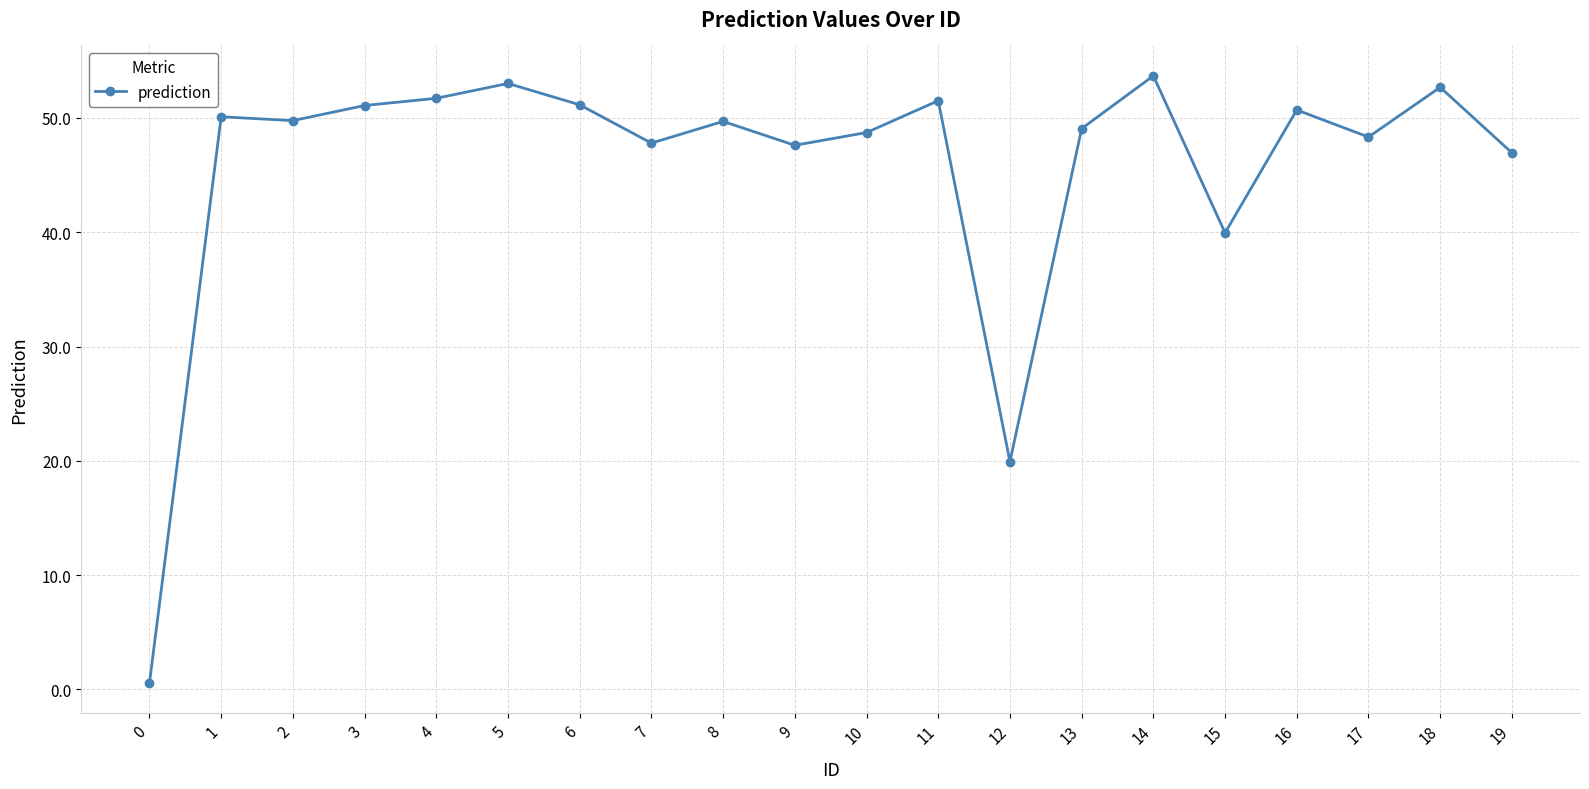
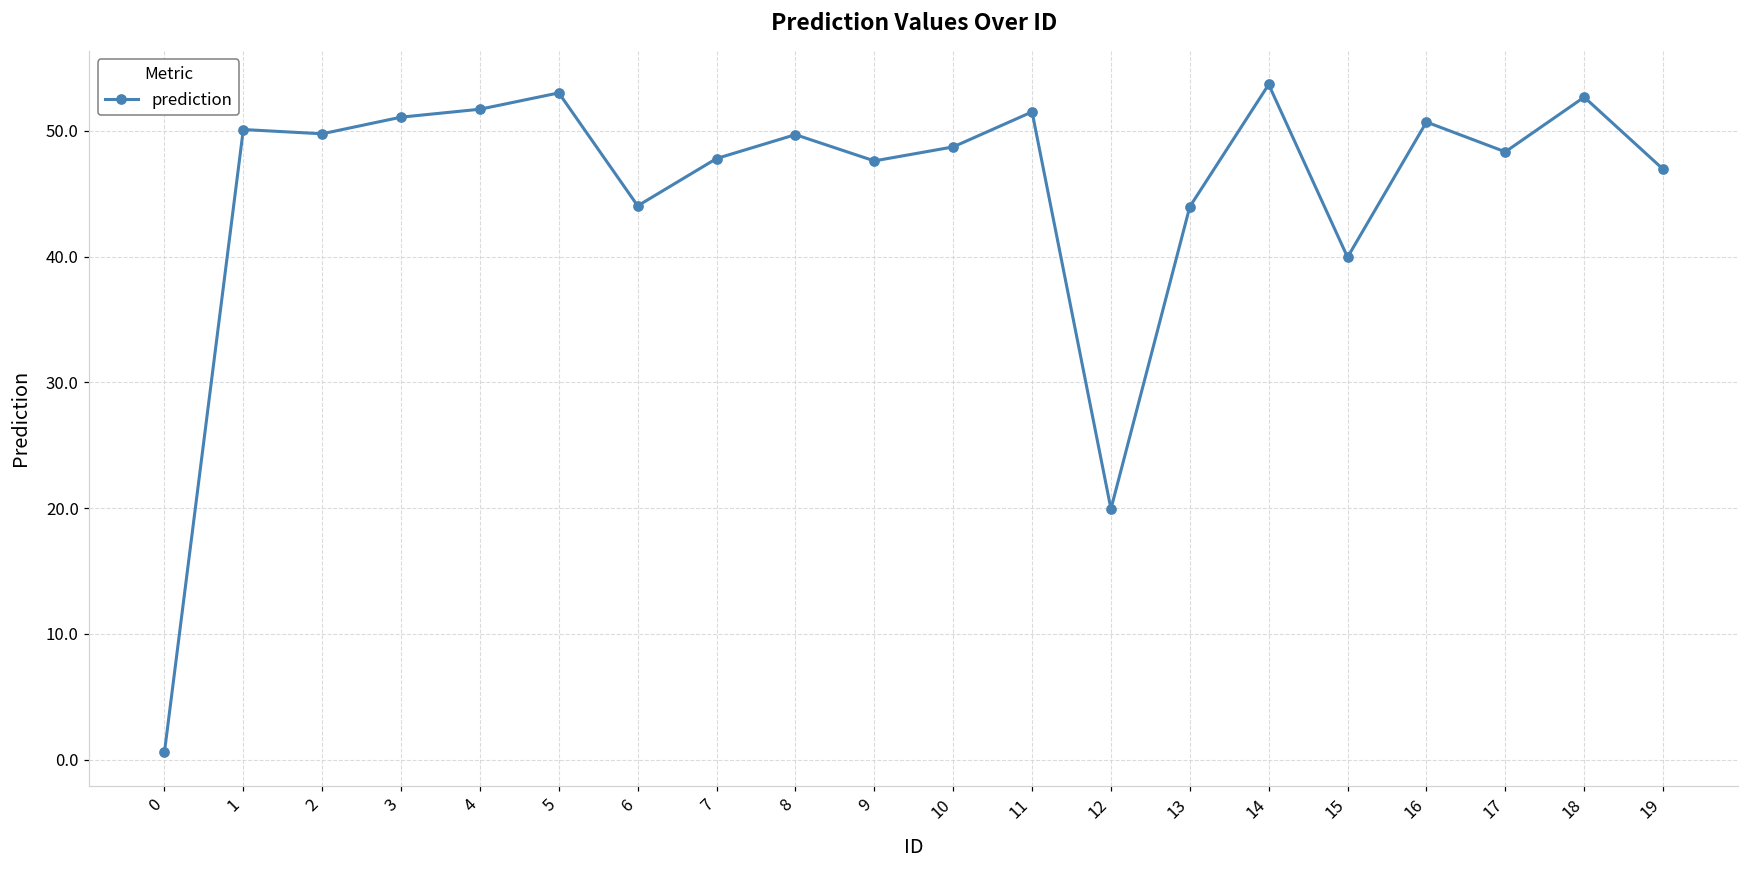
  {
    "0": 0.6,
    "1": 50.1,
    "2": 49.8,
    "3": 51.1,
    "4": 51.7,
    "5": 53.0,
-   "6": 51.1,
+   "6": 44.0,
    "7": 47.8,
    "8": 49.7,
    "9": 47.6,
    "10": 48.7,
    "11": 51.5,
    "12": 19.9,
-   "13": 49.1,
+   "13": 44.0,
    "14": 53.7,
    "15": 39.9,
    "16": 50.7,
    "17": 48.3,
    "18": 52.7,
    "19": 46.9
  }
